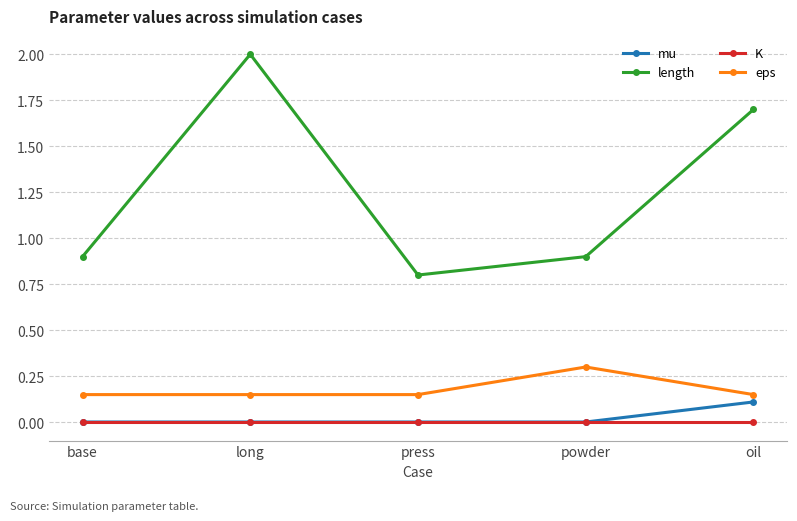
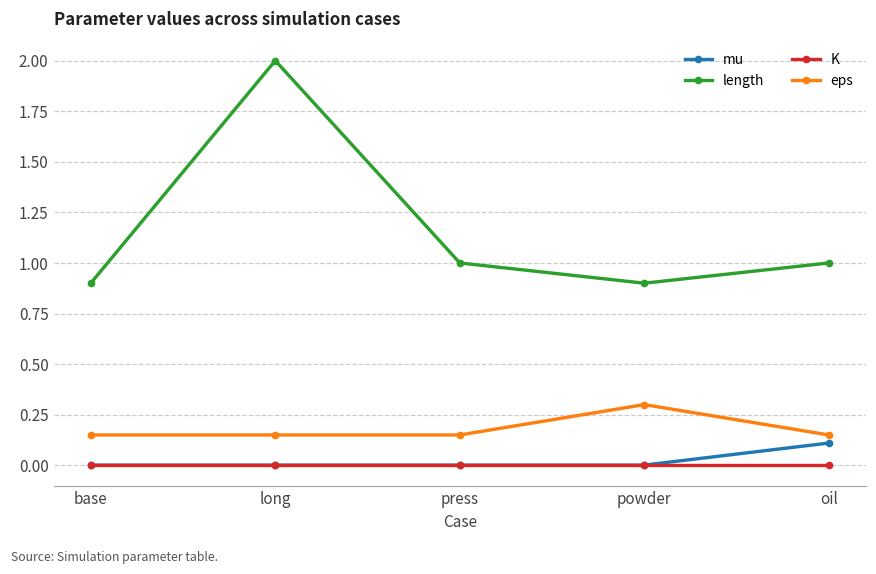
  {
    "mu": {
      "oil": 0.1
    },
    "length": {
      "base": 0.9,
      "long": 2.0,
-     "press": 0.8,
+     "press": 1.0,
      "powder": 0.9,
-     "oil": 1.7
+     "oil": 1.0
    },
    "K": {
      "oil": 0.0
    },
    "eps": {
      "base": 0.15,
      "long": 0.15,
      "press": 0.15,
      "powder": 0.3,
      "oil": 0.15
    }
  }
